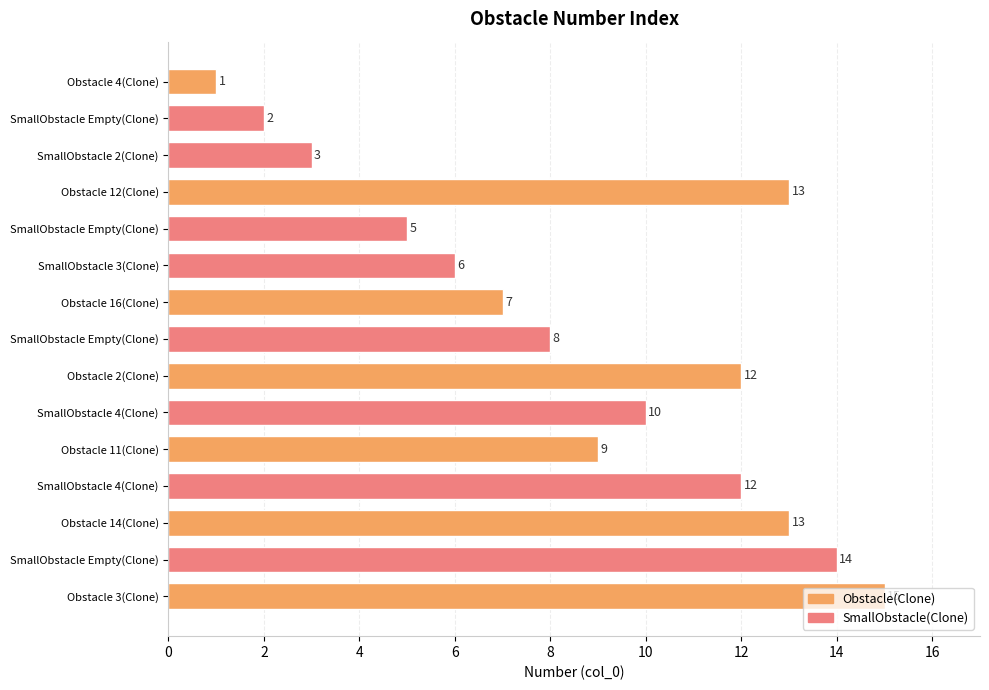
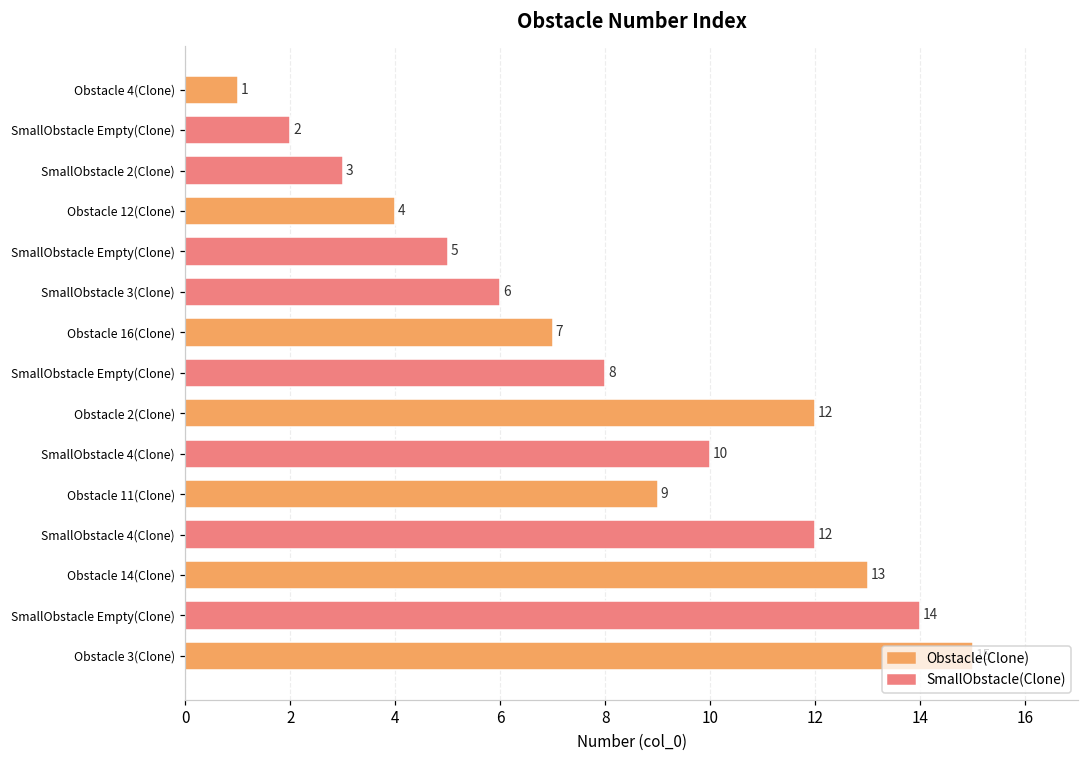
  {
    "Obstacle 4(Clone)": 1,
    "SmallObstacle 2(Clone)": 3,
-   "Obstacle 12(Clone)": 13,
+   "Obstacle 12(Clone)": 4,
    "SmallObstacle 3(Clone)": 6,
    "Obstacle 16(Clone)": 7,
    "Obstacle 2(Clone)": 12,
    "Obstacle 11(Clone)": 9,
    "Obstacle 14(Clone)": 13
  }
